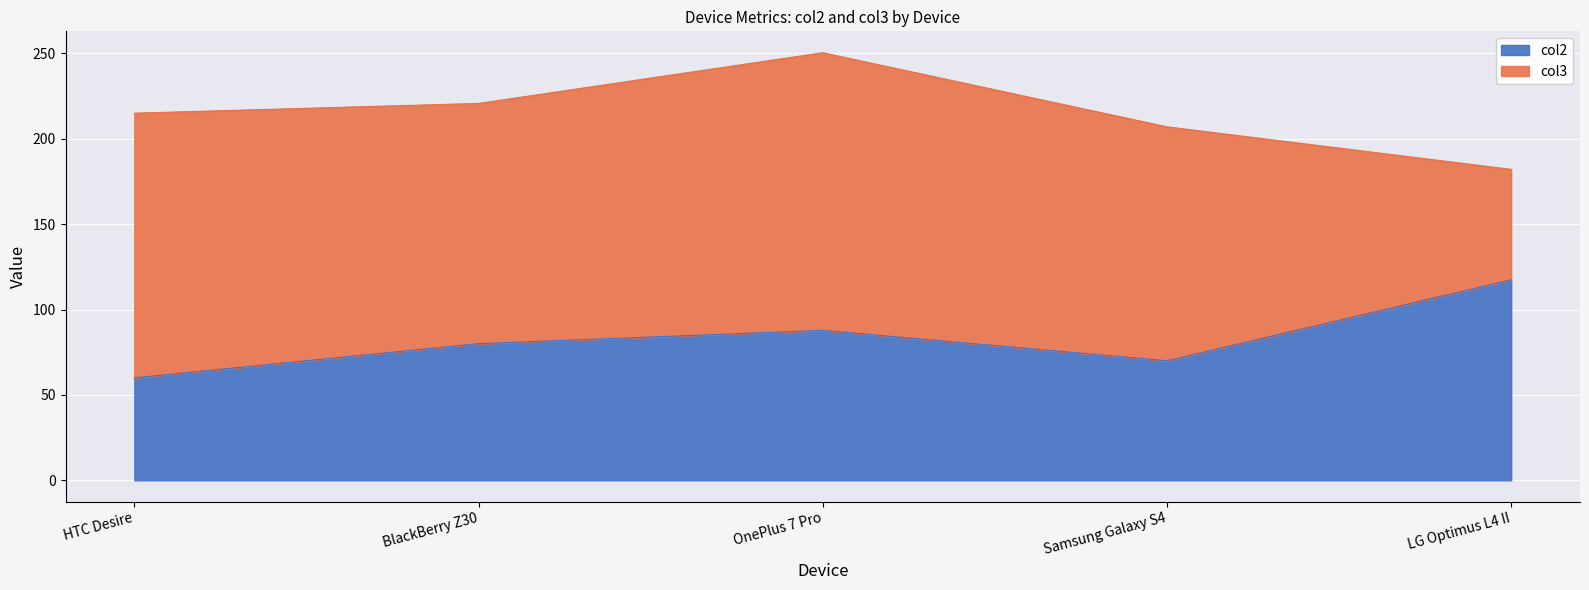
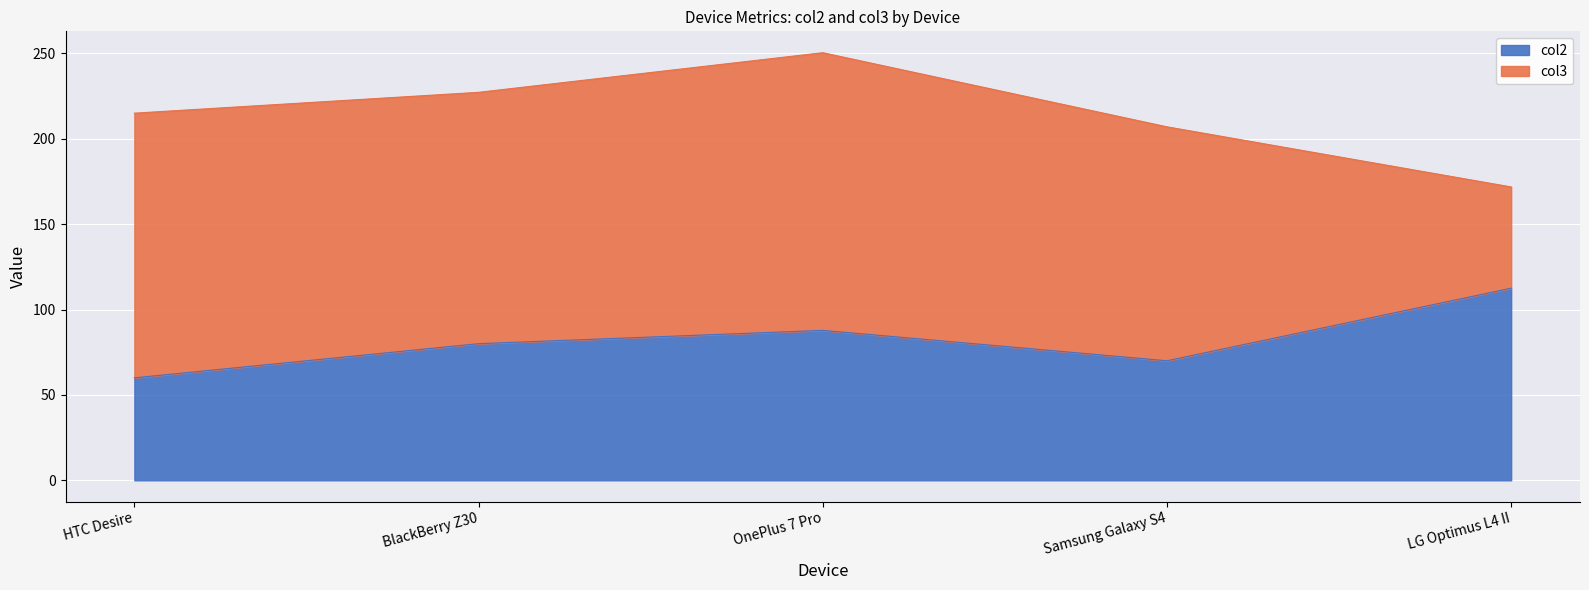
  {
    "col2": {
      "HTC Desire": 60,
      "BlackBerry Z30": 80,
      "OnePlus 7 Pro": 88,
      "Samsung Galaxy S4": 70,
-     "LG Optimus L4 II": 117
+     "LG Optimus L4 II": 113
    },
    "col3": {
      "HTC Desire": 155,
-     "BlackBerry Z30": 141,
+     "BlackBerry Z30": 147,
      "OnePlus 7 Pro": 163,
      "Samsung Galaxy S4": 137,
-     "LG Optimus L4 II": 65
+     "LG Optimus L4 II": 59
    }
  }
